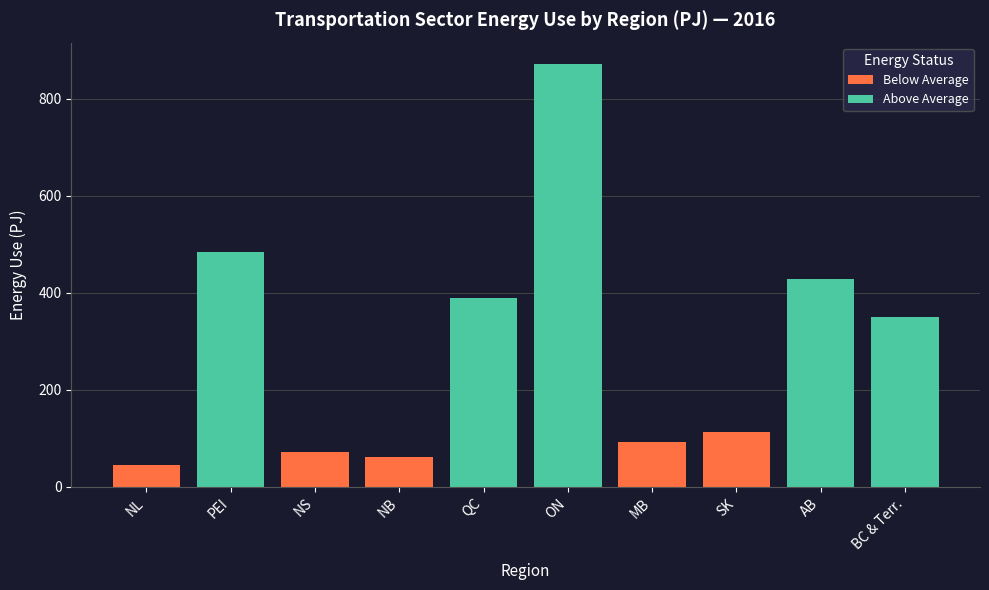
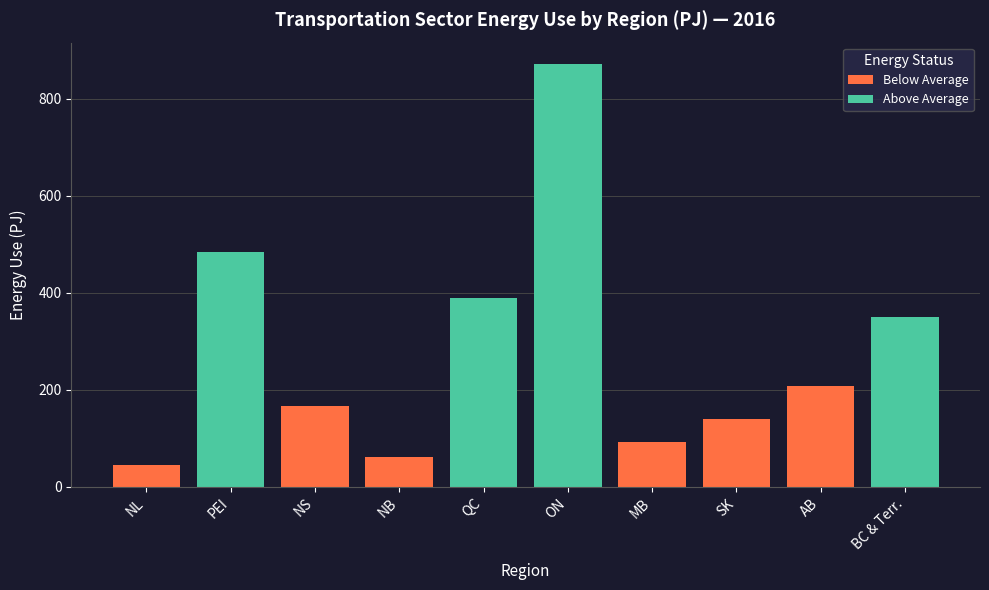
  {
    "NL": 40,
    "PEI": 480,
-   "NS": 70,
+   "NS": 170,
    "NB": 60,
    "QC": 390,
    "ON": 870,
    "MB": 90,
-   "SK": 110,
-   "AB": 430,
+   "SK": 140,
+   "AB": 210,
    "BC & Terr.": 350
  }
